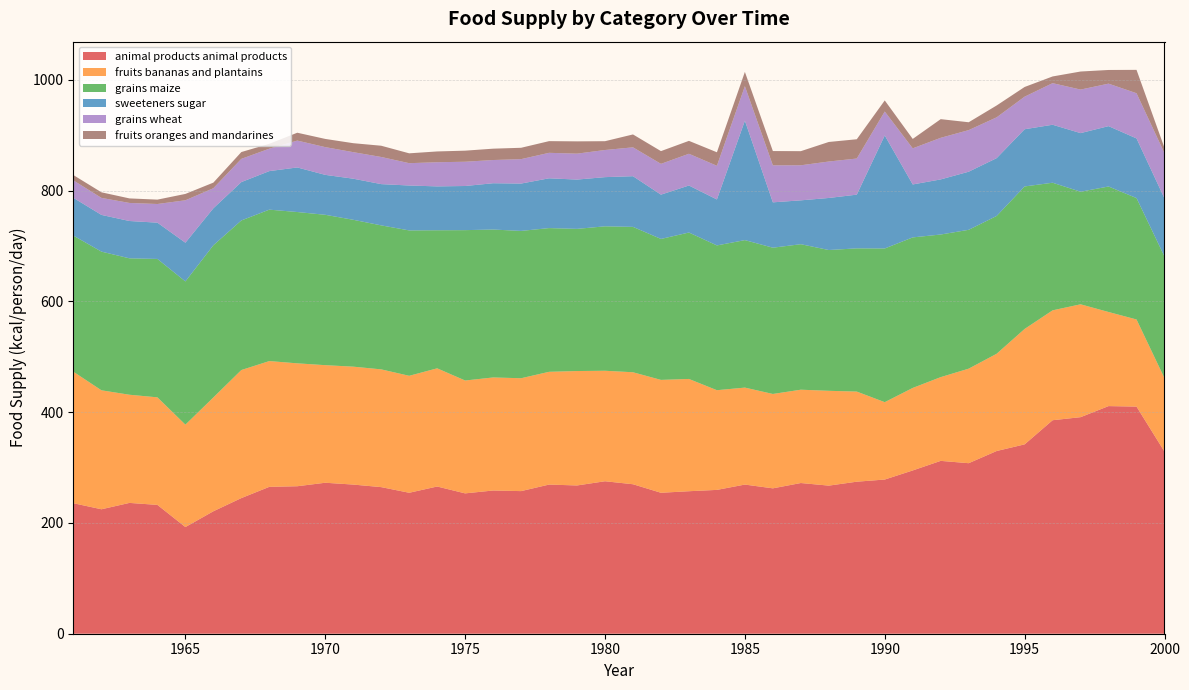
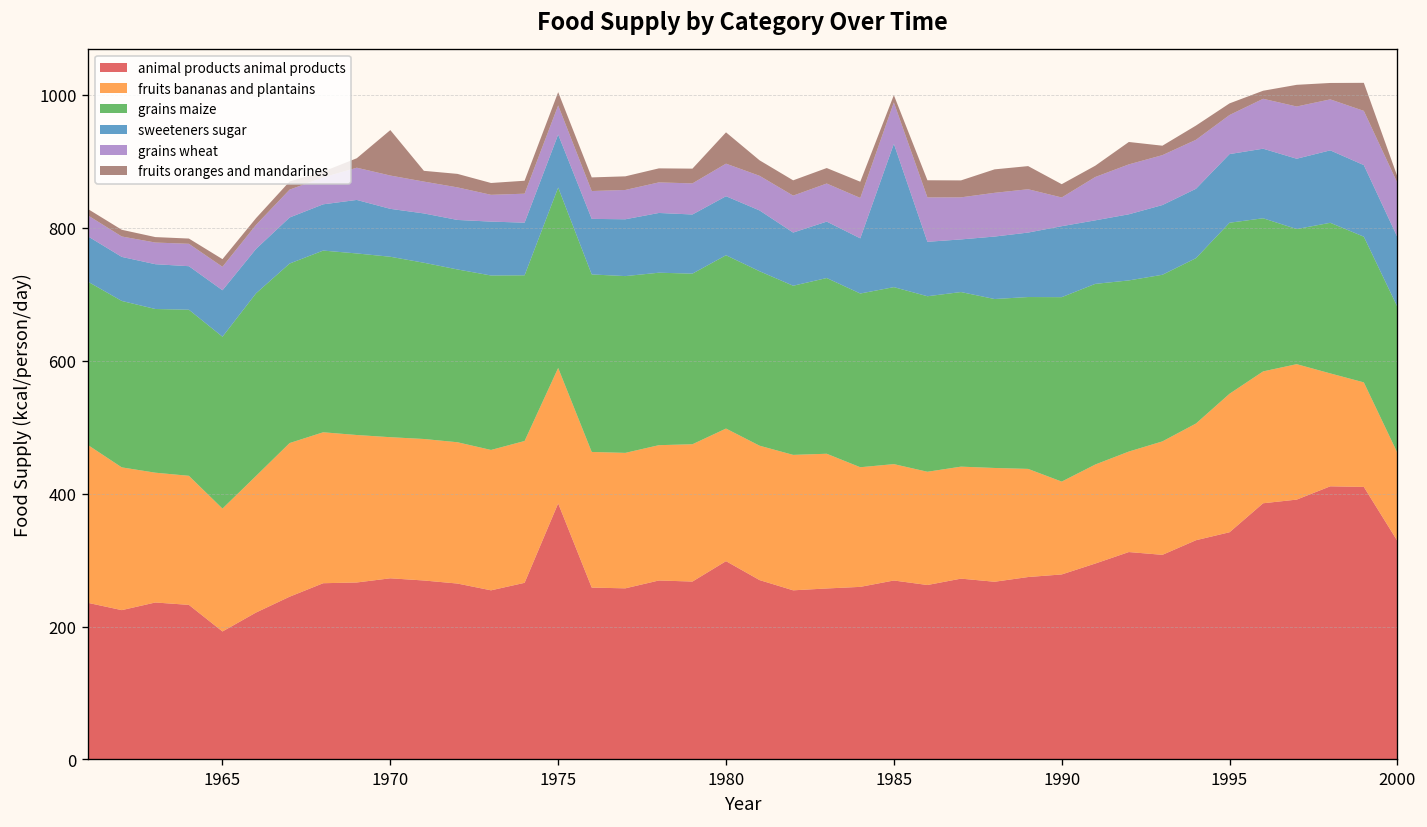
  {
    "animal products animal products": {
      "1965": 190,
      "1970": 270,
-     "1975": 250,
-     "1980": 280,
+     "1975": 390,
+     "1980": 300,
      "1985": 270,
      "1990": 280,
      "1995": 340,
      "2000": 330
    },
    "fruits bananas and plantains": {
      "1965": 180,
      "1970": 210,
      "1975": 200,
      "1980": 200,
      "1985": 180,
      "1990": 140,
      "1995": 210,
      "2000": 130
    },
    "grains maize": {
      "1965": 260,
      "1970": 270,
      "1975": 270,
      "1980": 260,
      "1985": 270,
      "1990": 280,
      "1995": 260,
      "2000": 220
    },
    "sweeteners sugar": {
      "1965": 70,
      "1970": 70,
      "1975": 80,
      "1980": 90,
      "1985": 220,
-     "1990": 200,
+     "1990": 110,
      "1995": 100,
      "2000": 100
    },
    "grains wheat": {
-     "1965": 80,
+     "1965": 40,
      "1970": 50,
      "1975": 40,
      "1980": 50,
      "1985": 60,
      "1990": 40,
      "1995": 60,
      "2000": 80
    },
    "fruits oranges and mandarines": {
      "1965": 10,
-     "1970": 10,
+     "1970": 70,
      "1975": 20,
-     "1980": 20,
-     "1985": 30,
+     "1980": 50,
+     "1985": 10,
      "1990": 20,
      "1995": 20,
      "2000": 10
    }
  }
